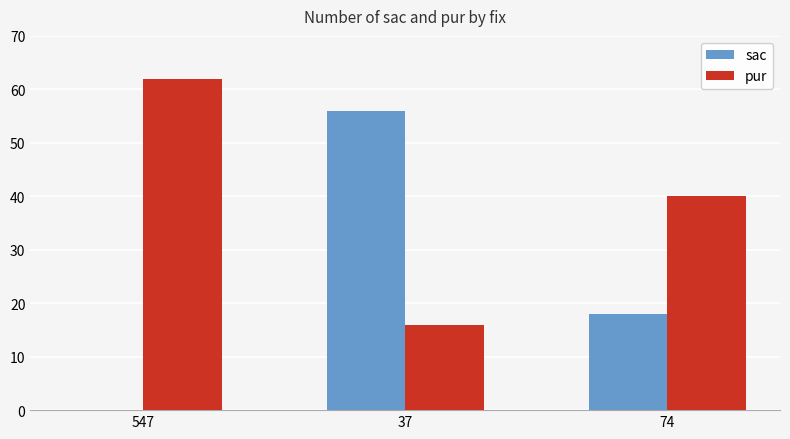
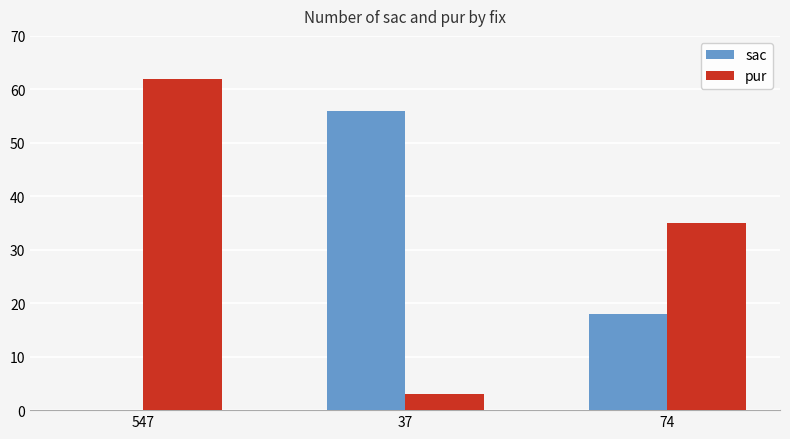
  {
    "sac": {
      "547": 0,
      "37": 56,
      "74": 18
    },
    "pur": {
      "547": 62,
-     "37": 16,
-     "74": 40
+     "37": 3,
+     "74": 35
    }
  }
